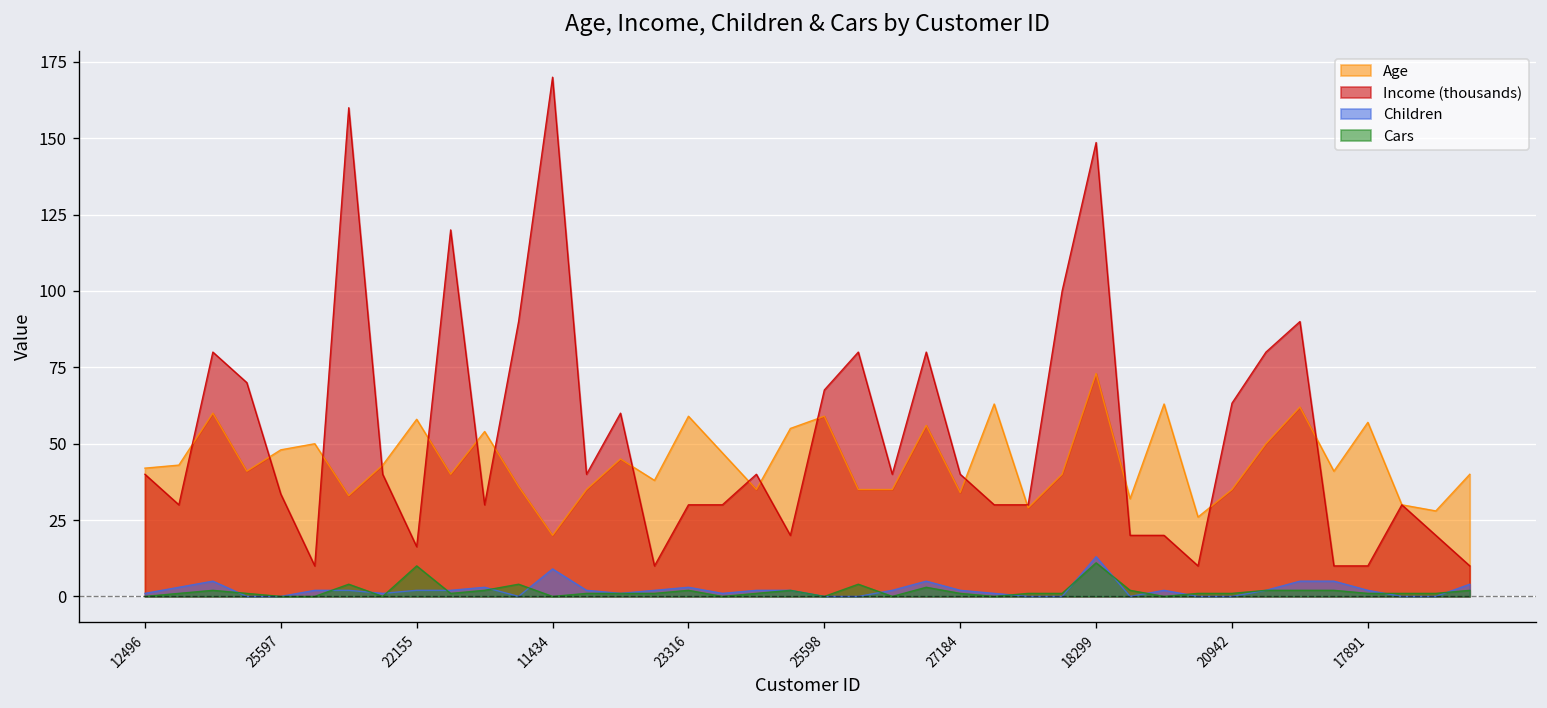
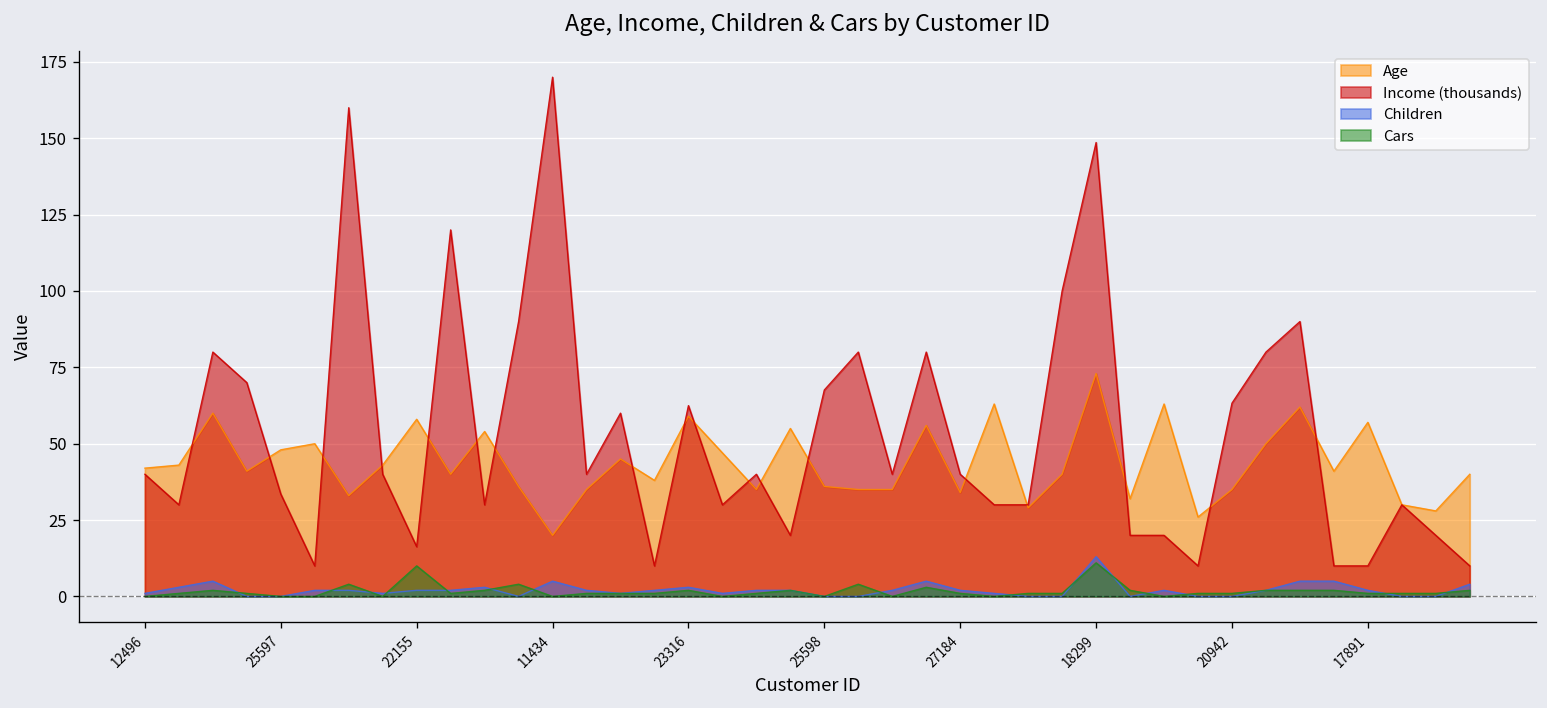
  {
    "Age": {
      "12496": 42,
      "25597": 48,
      "22155": 58,
      "11434": 20,
      "23316": 59,
-     "25598": 59,
+     "25598": 36,
      "27184": 34,
      "18299": 73,
      "20942": 35,
      "17891": 57
    },
    "Income (thousands)": {
      "12496": 40,
      "25597": 34,
      "22155": 16,
      "11434": 170,
-     "23316": 30,
+     "23316": 62,
      "25598": 68,
      "27184": 40,
      "18299": 149,
      "20942": 63,
      "17891": 10
    },
    "Children": {
      "22155": 2,
-     "11434": 9,
+     "11434": 5,
      "27184": 2,
      "18299": 13,
      "17891": 2
    },
    "Cars": {
      "22155": 10,
      "11434": 0,
      "27184": 1,
      "18299": 11,
      "17891": 1
    }
  }
